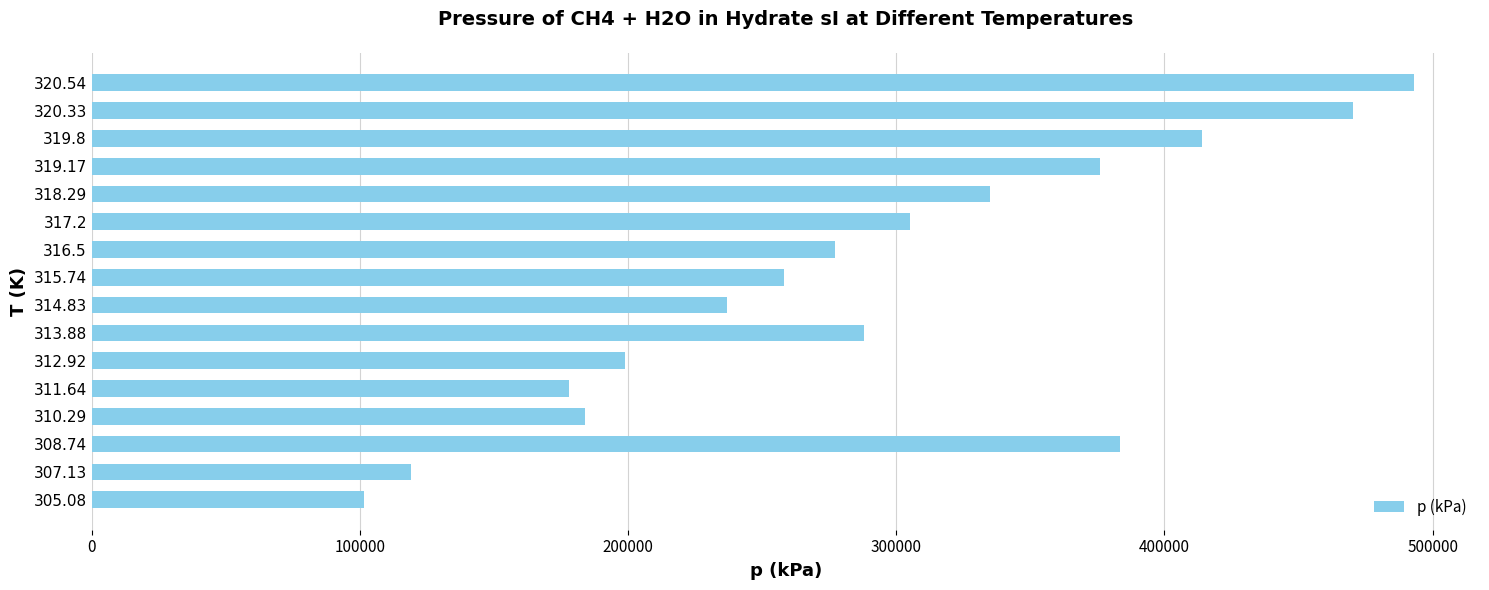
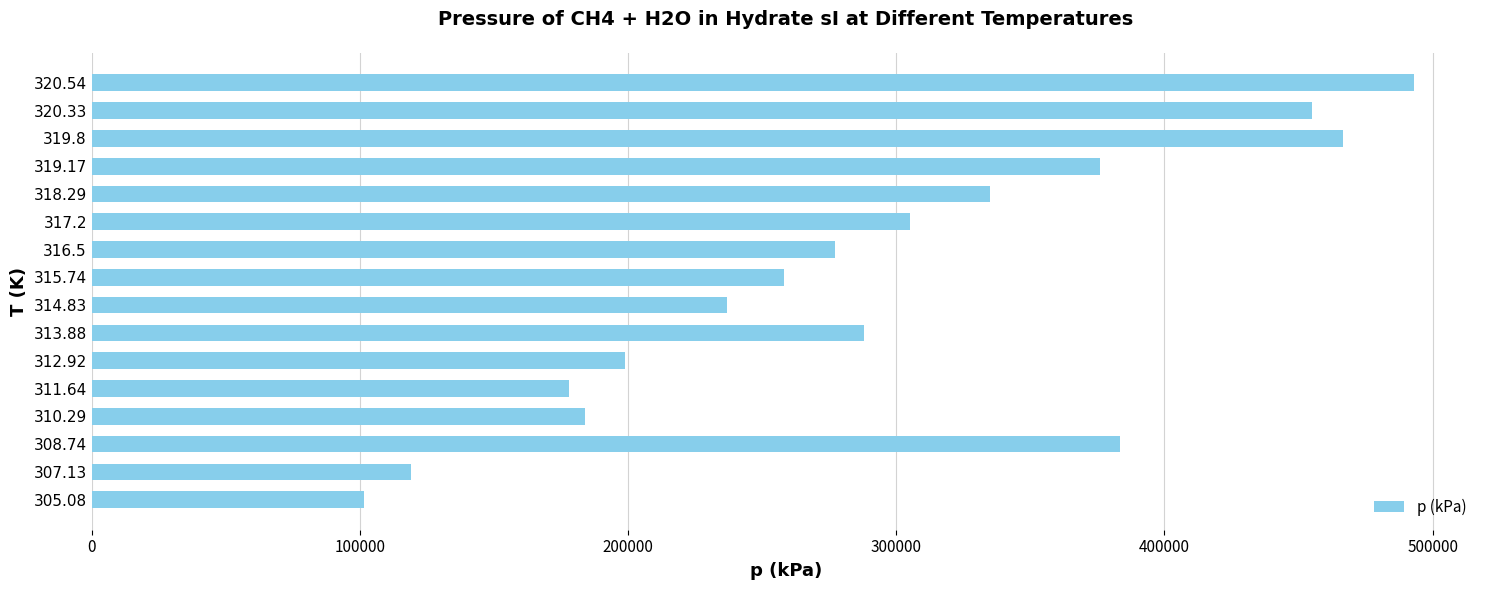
  {
    "320.54": 493000,
-   "320.33": 470000,
-   "319.8": 414000,
+   "320.33": 455000,
+   "319.8": 466000,
    "319.17": 376000,
    "318.29": 335000,
    "317.2": 305000,
    "316.5": 277000,
    "315.74": 258000,
    "314.83": 237000,
    "313.88": 288000,
    "312.92": 199000,
    "311.64": 178000,
    "310.29": 184000,
    "308.74": 384000,
    "307.13": 119000,
    "305.08": 101000
  }
